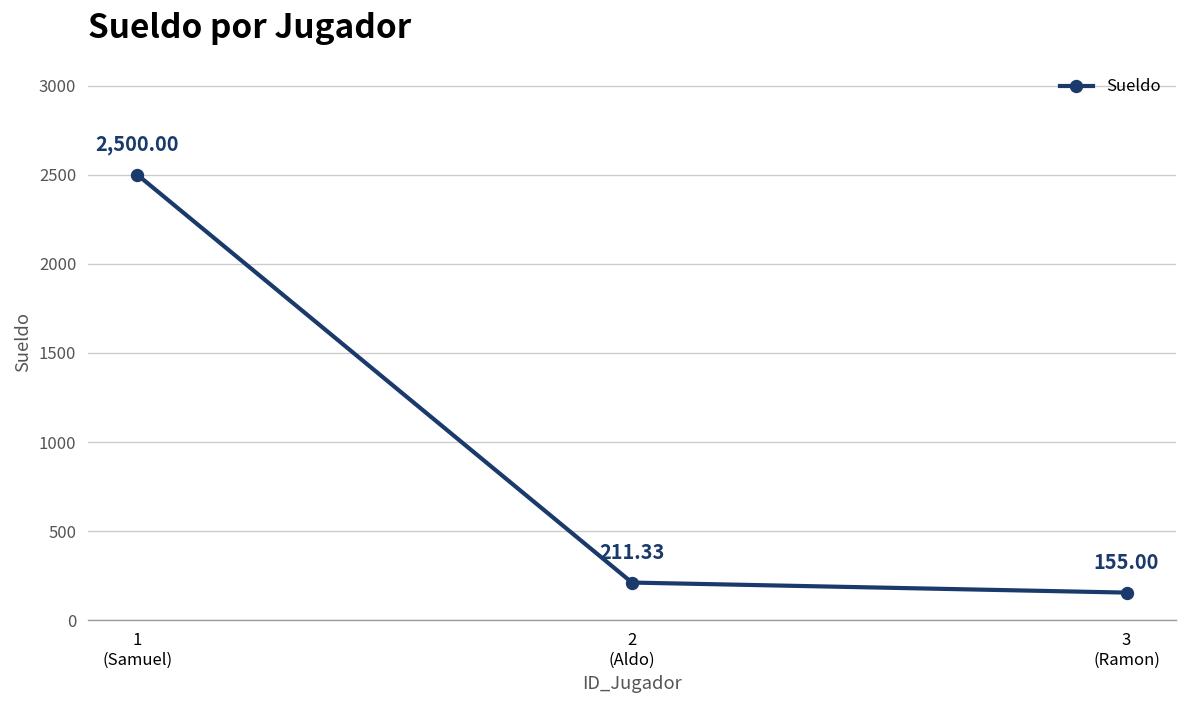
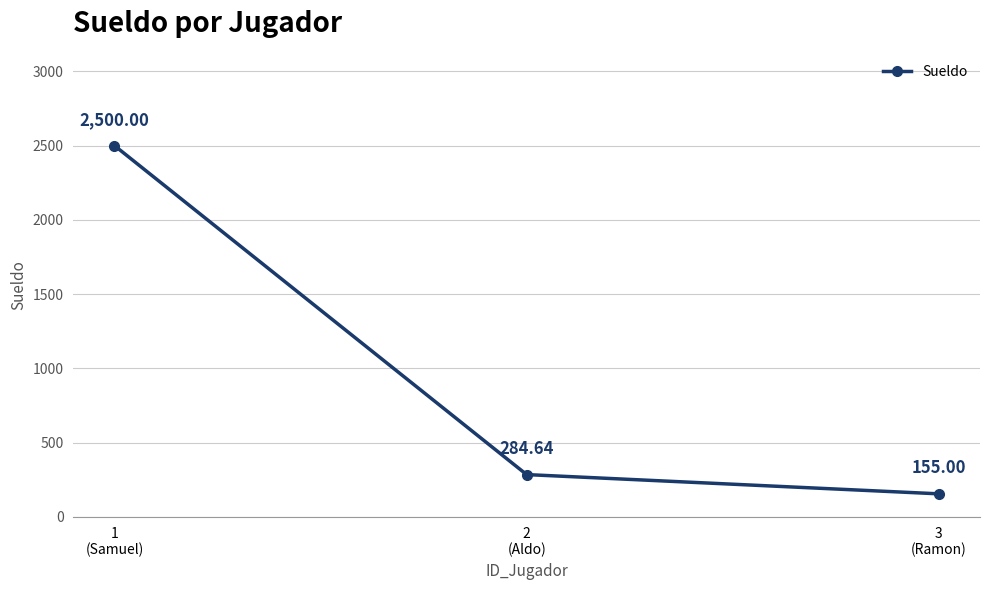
  {
    "1 (Samuel)": "2,500.00",
-   "2 (Aldo)": "211.33",
+   "2 (Aldo)": "284.64",
    "3 (Ramon)": "155.00"
  }
